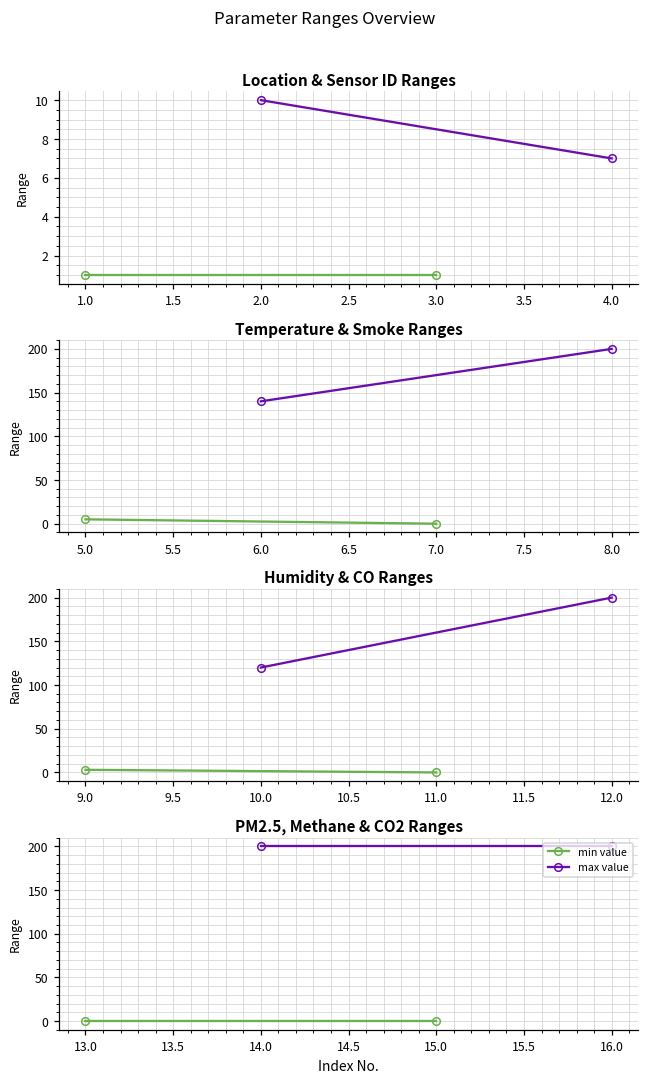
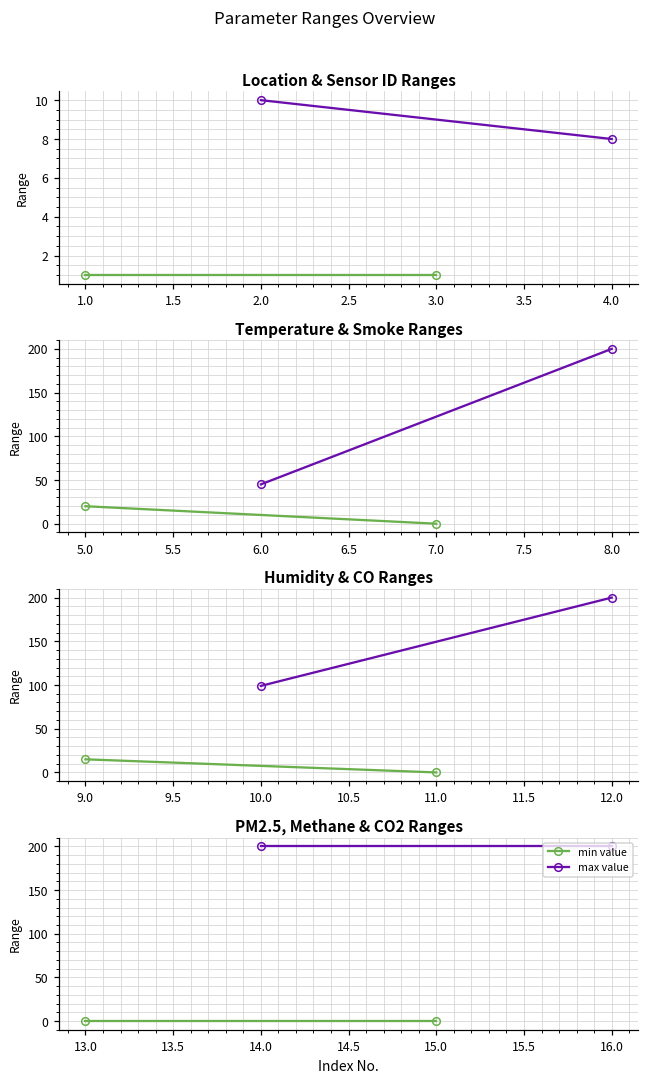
  {
    "Location & Sensor ID Ranges": {
      "min value": {
        "1.0": 1,
        "3.0": 1
      },
      "max value": {
        "2.0": 10,
-       "4.0": 7
+       "4.0": 8
      }
    },
    "Temperature & Smoke Ranges": {
      "min value": {
-       "5.0": 10,
+       "5.0": 20,
        "7.0": 0
      },
      "max value": {
-       "6.0": 140,
+       "6.0": 50,
        "8.0": 200
      }
    },
    "Humidity & CO Ranges": {
      "min value": {
-       "9.0": 0,
+       "9.0": 20,
        "11.0": 0
      },
      "max value": {
-       "10.0": 120,
+       "10.0": 100,
        "12.0": 200
      }
    },
    "PM2.5, Methane & CO2 Ranges": {
      "min value": {
        "13.0": 0,
        "15.0": 0
      },
      "max value": {
        "14.0": 200
      }
    }
  }
